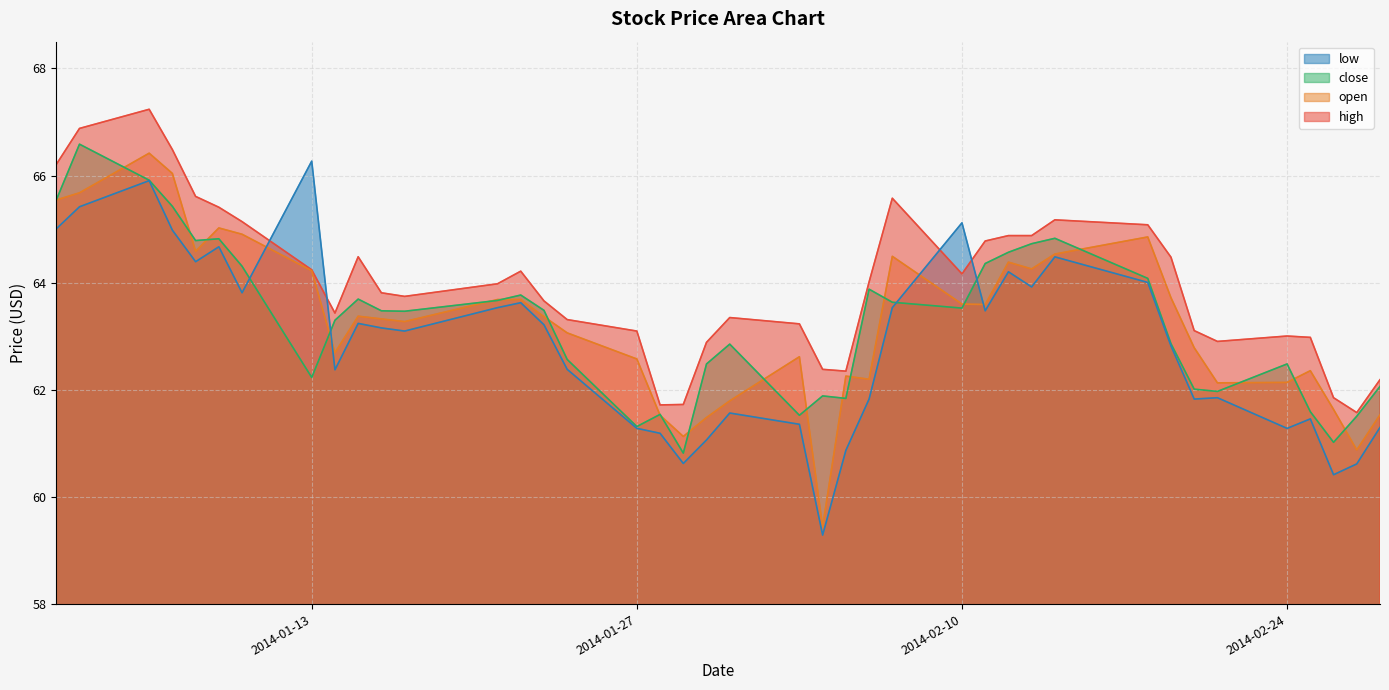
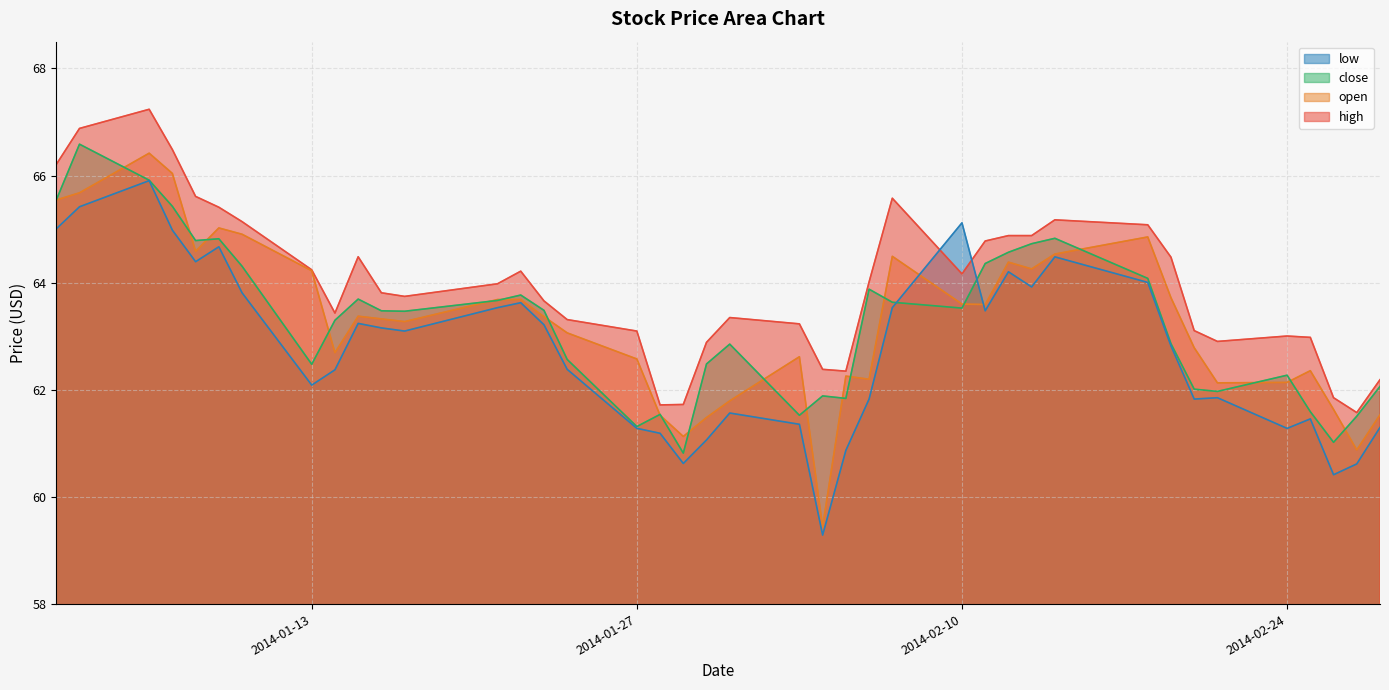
  {
    "low": {
-     "2014-01-13": 66.3,
+     "2014-01-13": 62.1,
      "2014-02-10": 65.1,
      "2014-02-24": 61.3
    },
    "close": {
-     "2014-01-13": 62.2,
+     "2014-01-13": 62.5,
      "2014-02-10": 63.5,
-     "2014-02-24": 62.5
+     "2014-02-24": 62.3
    }
  }
